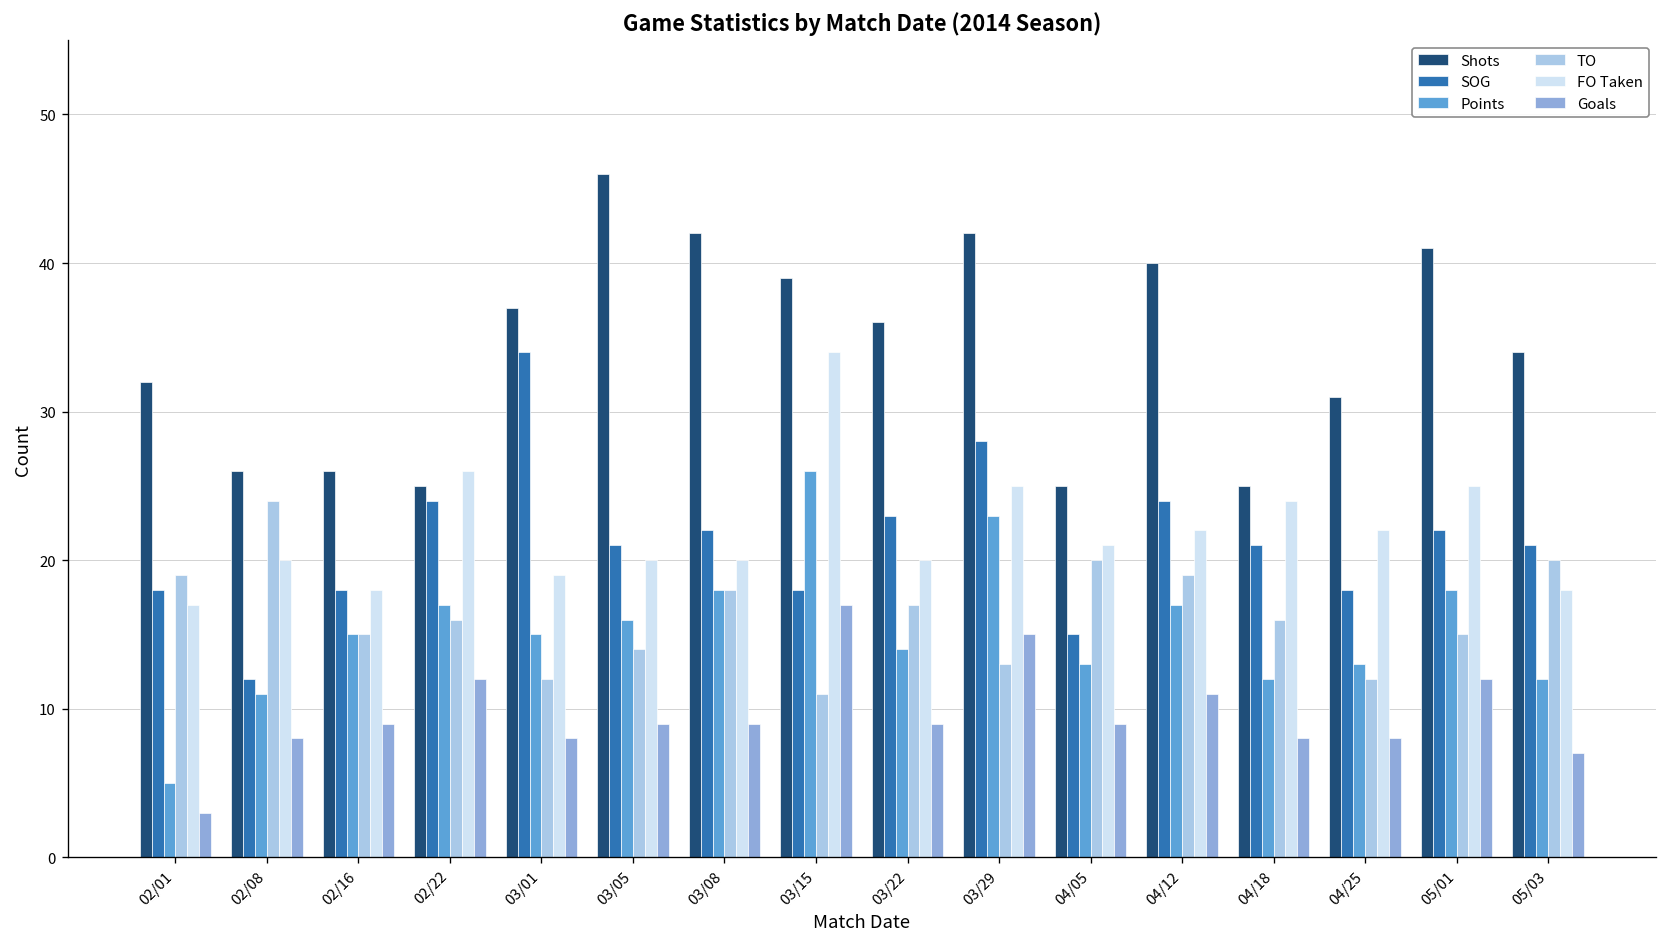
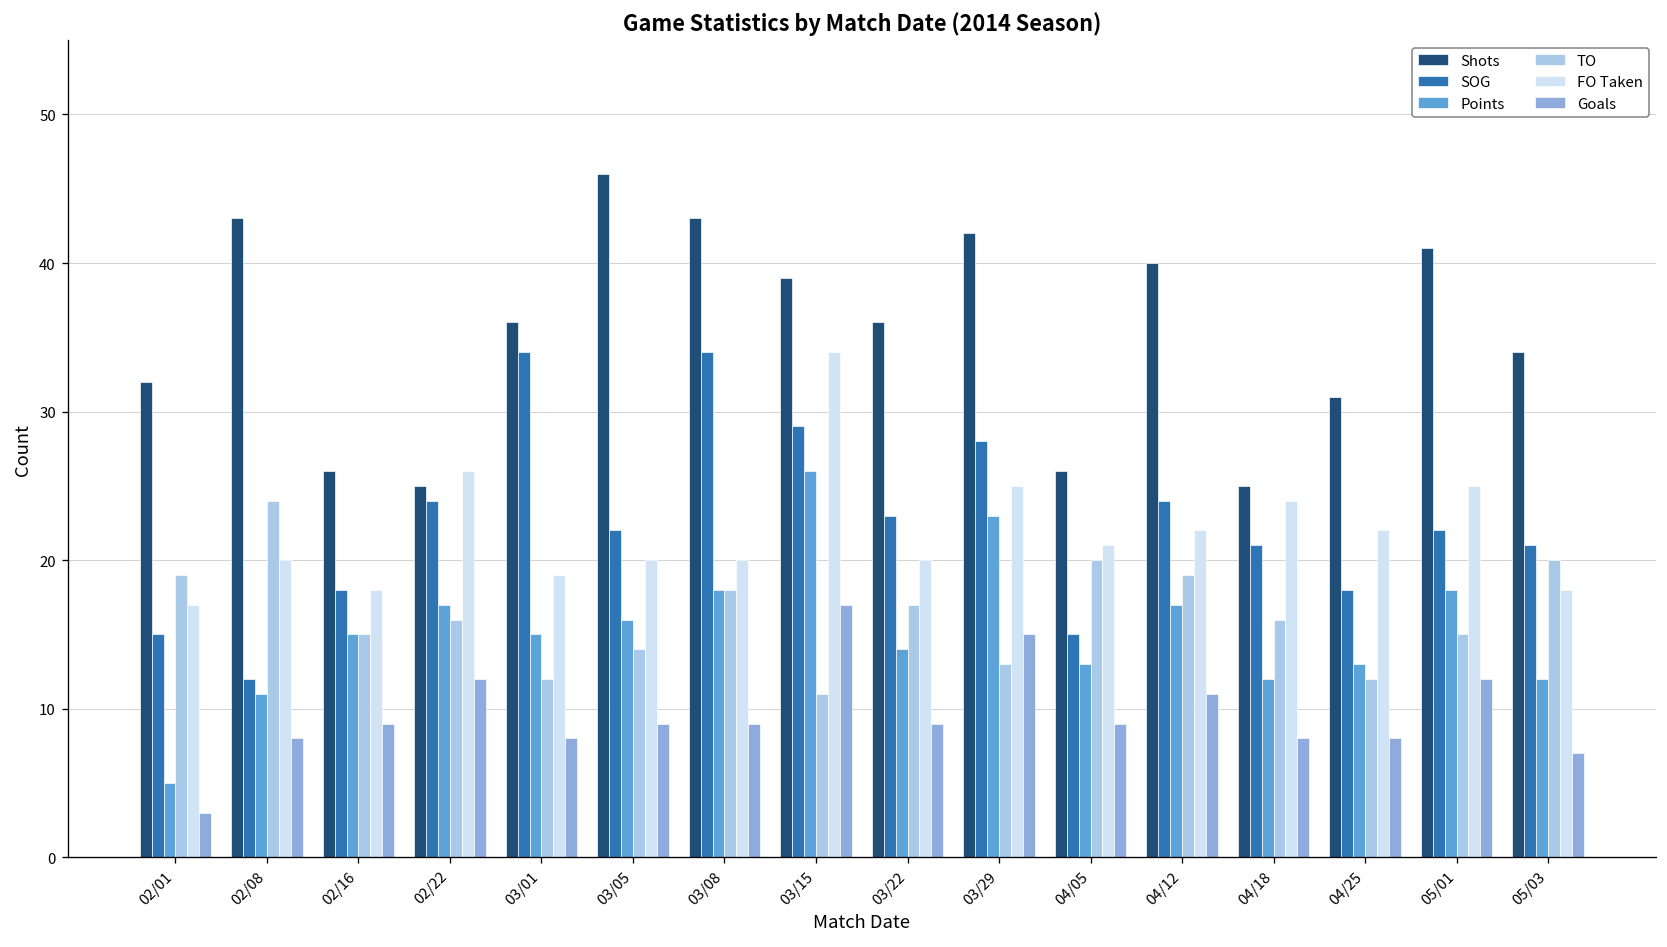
  {
    "Shots": {
      "02/01": 32,
-     "02/08": 26,
+     "02/08": 43,
      "02/16": 26,
      "02/22": 25,
-     "03/01": 37,
+     "03/01": 36,
      "03/05": 46,
-     "03/08": 42,
+     "03/08": 43,
      "03/15": 39,
      "03/22": 36,
      "03/29": 42,
-     "04/05": 25,
+     "04/05": 26,
      "04/12": 40,
      "04/18": 25,
      "04/25": 31,
      "05/01": 41,
      "05/03": 34
    },
    "SOG": {
-     "02/01": 18,
+     "02/01": 15,
      "02/08": 12,
      "02/16": 18,
      "02/22": 24,
      "03/01": 34,
-     "03/05": 21,
-     "03/08": 22,
-     "03/15": 18,
+     "03/05": 22,
+     "03/08": 34,
+     "03/15": 29,
      "03/22": 23,
      "03/29": 28,
      "04/05": 15,
      "04/12": 24,
      "04/18": 21,
      "04/25": 18,
      "05/01": 22,
      "05/03": 21
    }
  }
